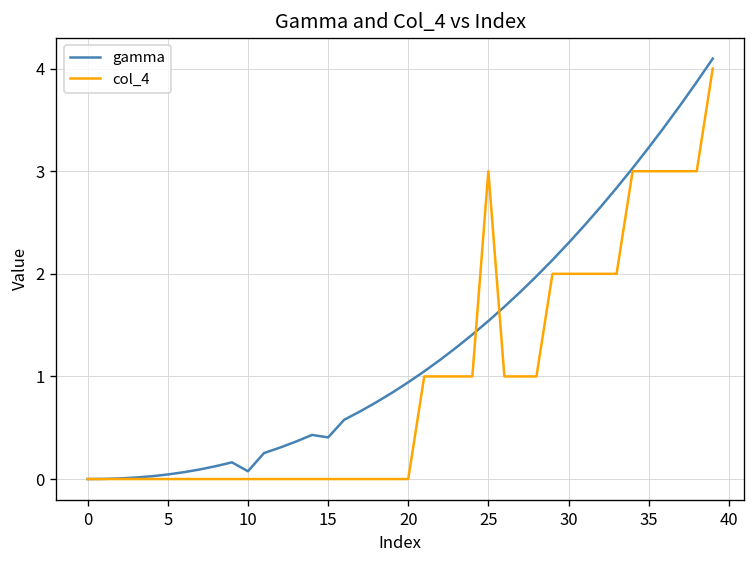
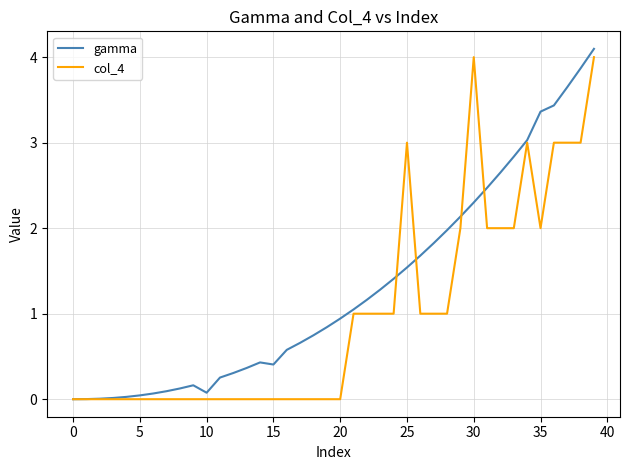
  {
    "gamma": {
      "5": 0.0,
      "10": 0.1,
      "15": 0.4,
      "20": 0.9,
      "25": 1.5,
      "30": 2.3,
-     "35": 3.2
+     "35": 3.4
    },
    "col_4": {
      "5": 0,
      "10": 0,
      "15": 0,
      "20": 0,
      "25": 3,
-     "30": 2,
-     "35": 3
+     "30": 4,
+     "35": 2
    }
  }
